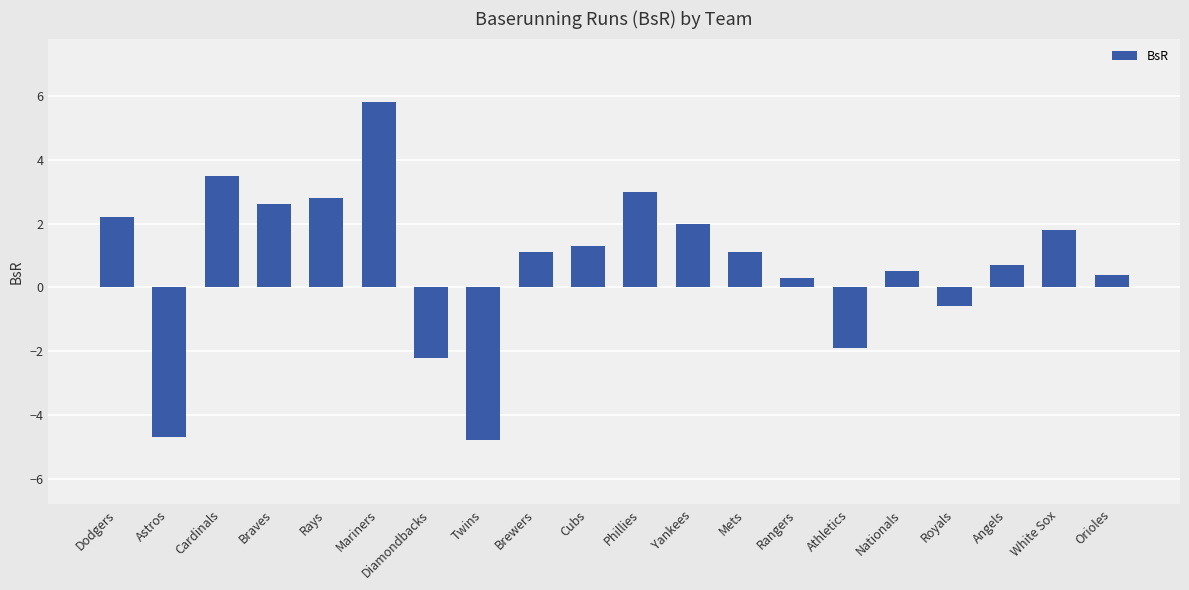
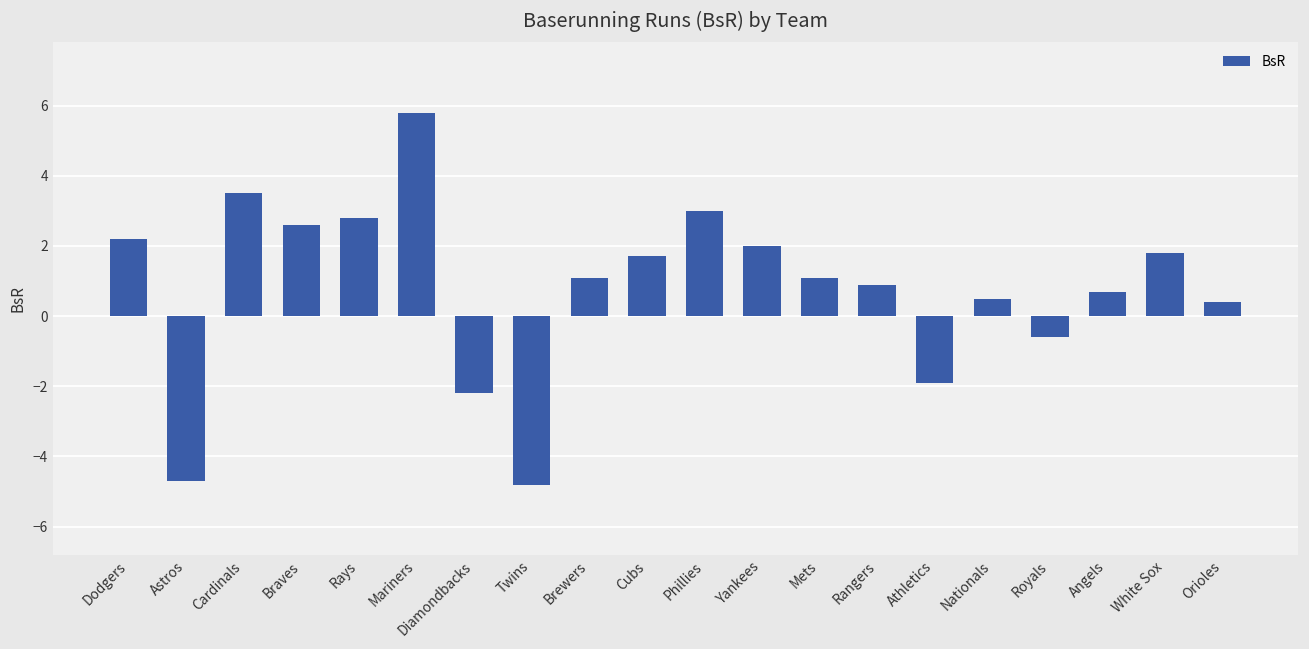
  {
    "Dodgers": 2.2,
    "Astros": -4.7,
    "Cardinals": 3.5,
    "Braves": 2.6,
    "Rays": 2.8,
    "Mariners": 5.8,
    "Diamondbacks": -2.2,
    "Twins": -4.8,
    "Brewers": 1.1,
-   "Cubs": 1.3,
+   "Cubs": 1.7,
    "Phillies": 3.0,
    "Yankees": 2.0,
    "Mets": 1.1,
-   "Rangers": 0.3,
+   "Rangers": 0.9,
    "Athletics": -1.9,
    "Nationals": 0.5,
    "Royals": -0.6,
    "Angels": 0.7,
    "White Sox": 1.8,
    "Orioles": 0.4
  }
